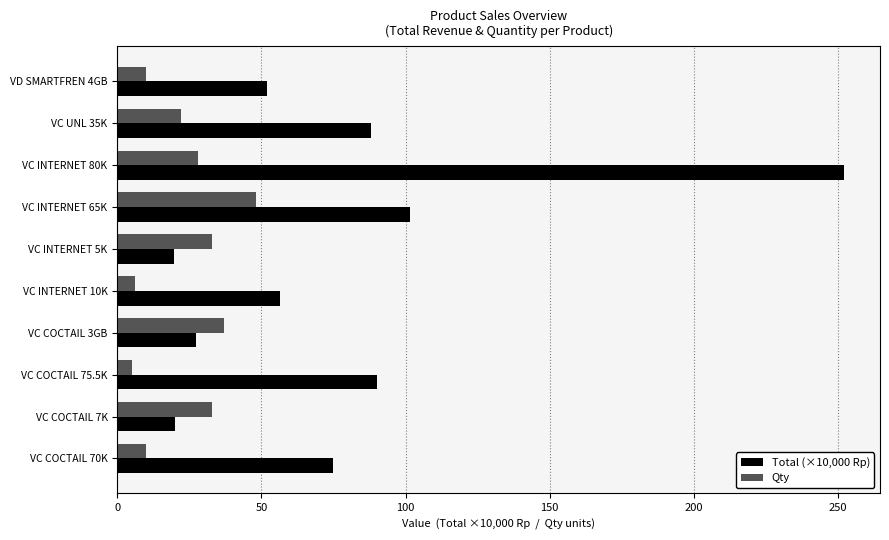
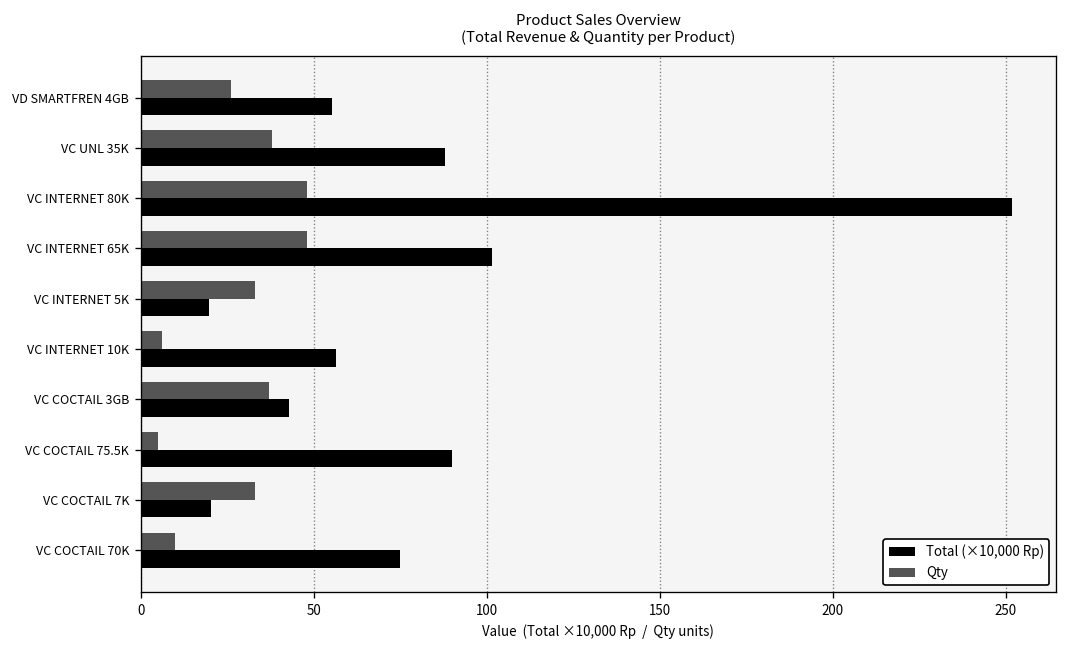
  {
    "Total (×10,000 Rp)": {
-     "VD SMARTFREN 4GB": 52,
+     "VD SMARTFREN 4GB": 55,
      "VC UNL 35K": 88,
      "VC INTERNET 80K": 252,
      "VC INTERNET 65K": 102,
      "VC INTERNET 5K": 20,
      "VC INTERNET 10K": 56,
-     "VC COCTAIL 3GB": 27,
+     "VC COCTAIL 3GB": 43,
      "VC COCTAIL 75.5K": 90,
      "VC COCTAIL 7K": 20,
      "VC COCTAIL 70K": 75
    },
    "Qty": {
-     "VD SMARTFREN 4GB": 10,
-     "VC UNL 35K": 22,
-     "VC INTERNET 80K": 28,
+     "VD SMARTFREN 4GB": 26,
+     "VC UNL 35K": 38,
+     "VC INTERNET 80K": 48,
      "VC INTERNET 65K": 48,
      "VC INTERNET 5K": 33,
      "VC INTERNET 10K": 6,
      "VC COCTAIL 3GB": 37,
      "VC COCTAIL 75.5K": 5,
      "VC COCTAIL 7K": 33,
      "VC COCTAIL 70K": 10
    }
  }
